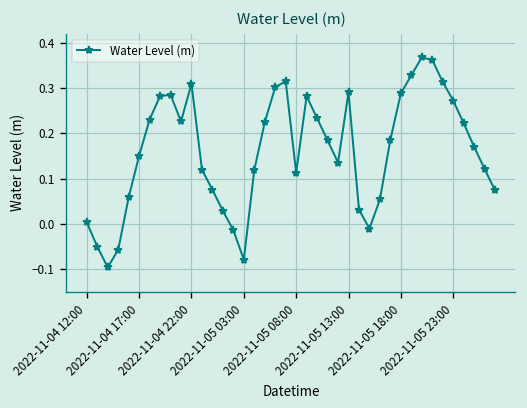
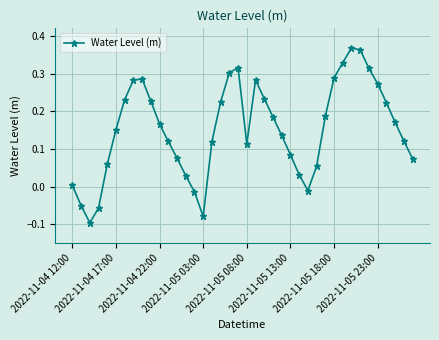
  {
    "2022-11-04 12:00": 0.00,
    "2022-11-04 17:00": 0.15,
-   "2022-11-04 22:00": 0.31,
+   "2022-11-04 22:00": 0.17,
    "2022-11-05 03:00": -0.08,
    "2022-11-05 08:00": 0.11,
-   "2022-11-05 13:00": 0.29,
+   "2022-11-05 13:00": 0.08,
    "2022-11-05 18:00": 0.29,
    "2022-11-05 23:00": 0.27
  }
